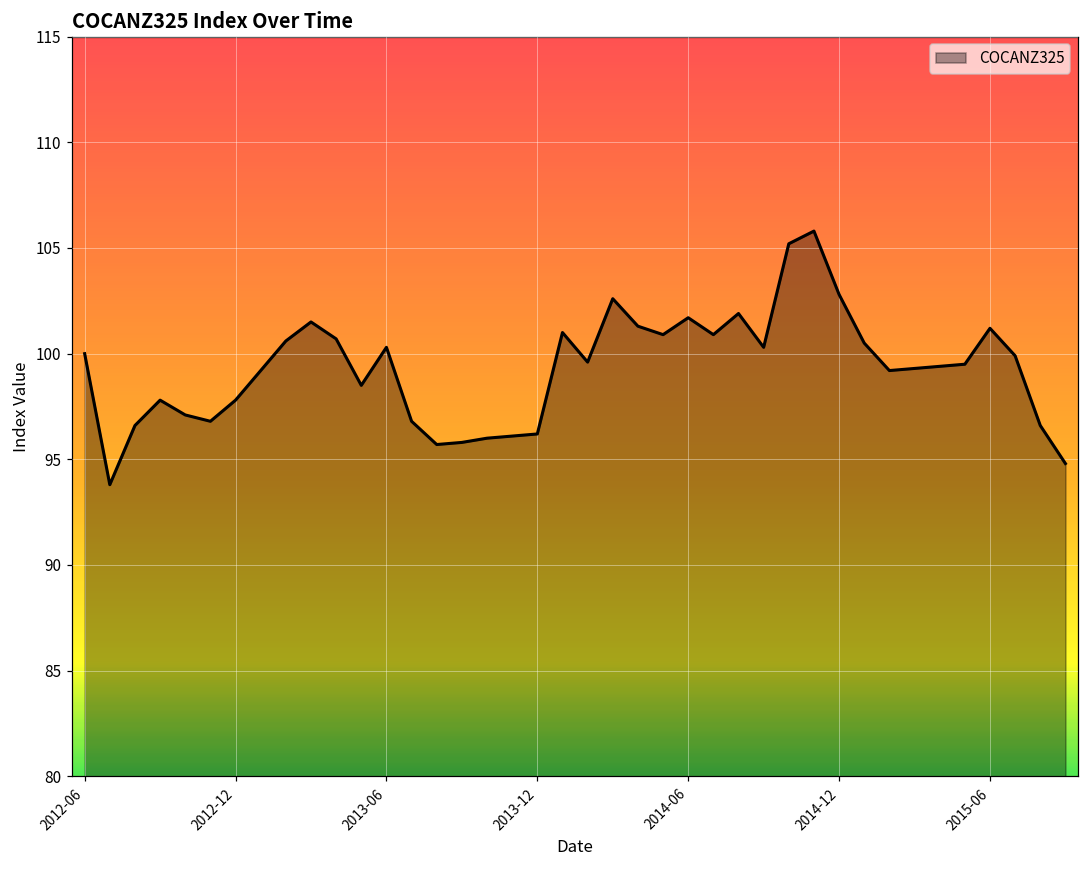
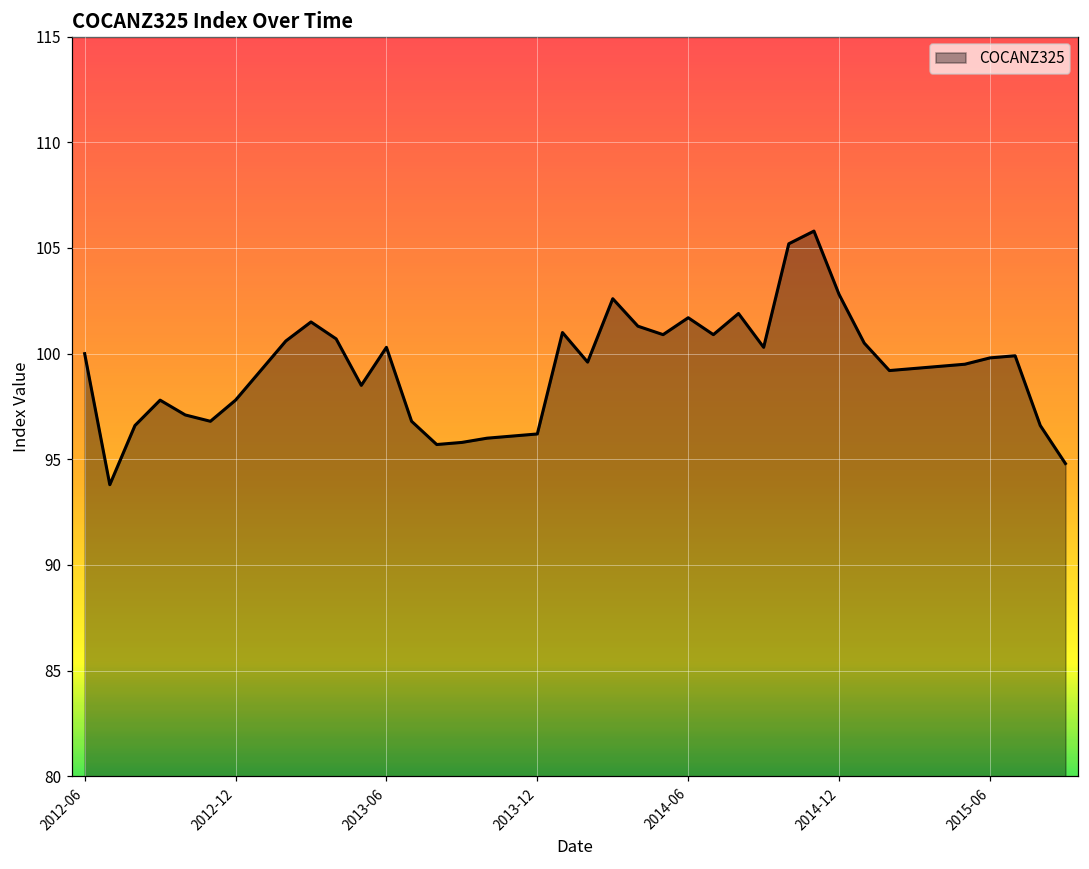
  {
    "2012-06": 100.0,
    "2012-12": 97.8,
    "2013-06": 100.3,
    "2013-12": 96.2,
    "2014-06": 101.7,
    "2014-12": 102.8,
-   "2015-06": 101.2
+   "2015-06": 99.8
  }
